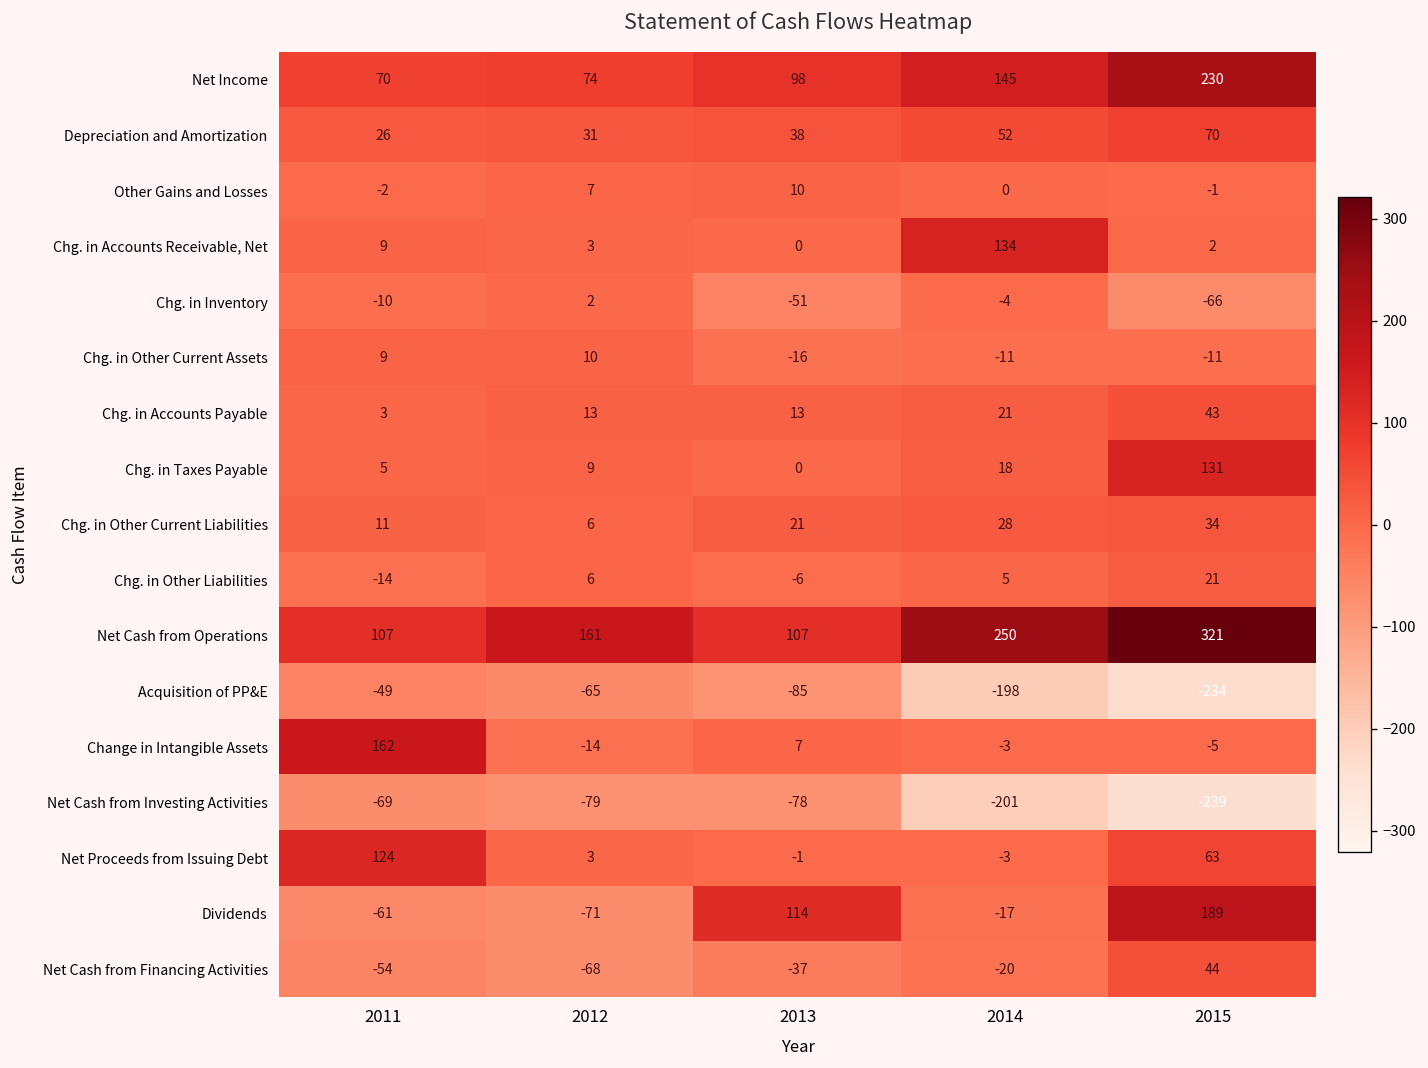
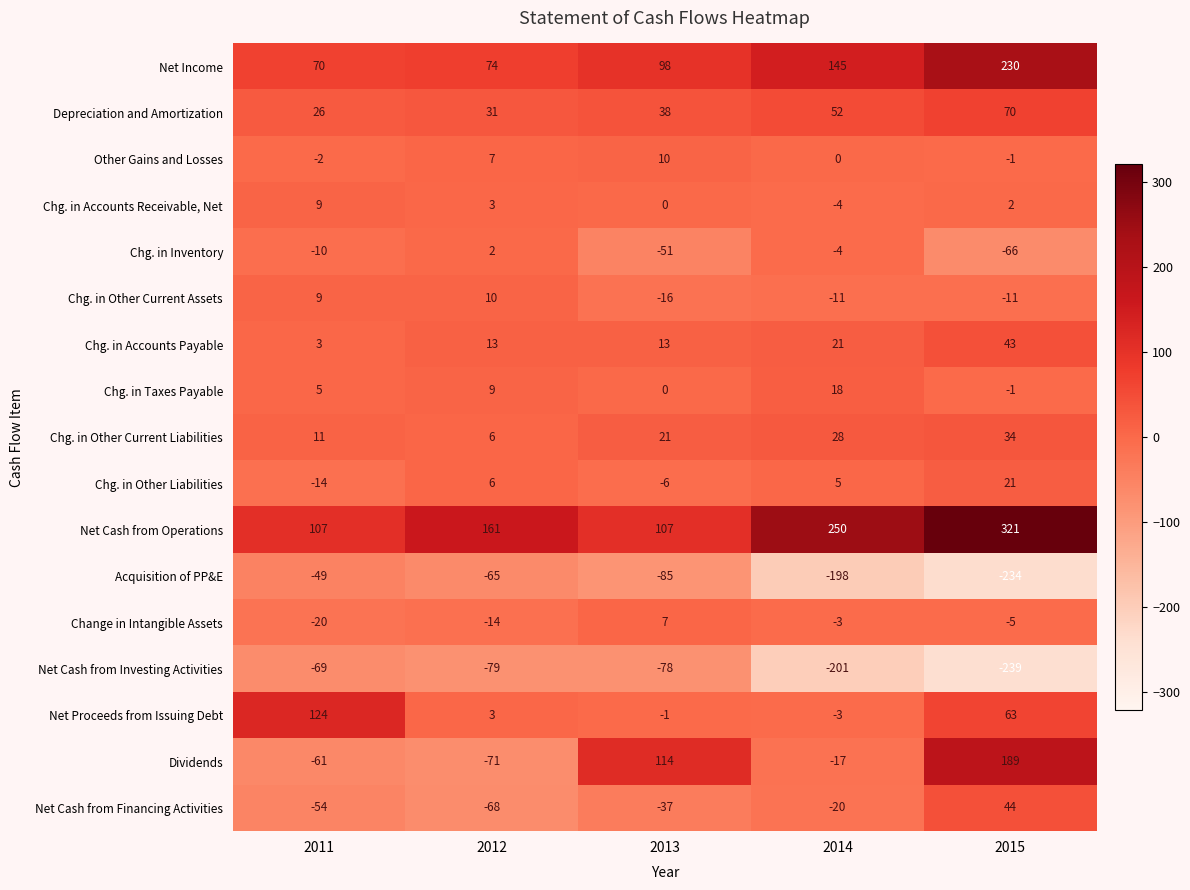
  {
    "Net Income": {
      "2011": 70,
      "2012": 74,
      "2013": 98,
      "2014": 145,
      "2015": 230
    },
    "Depreciation and Amortization": {
      "2011": 26,
      "2012": 31,
      "2013": 38,
      "2014": 52,
      "2015": 70
    },
    "Other Gains and Losses": {
      "2011": -2,
      "2012": 7,
      "2013": 10,
      "2014": 0,
      "2015": -1
    },
    "Chg. in Accounts Receivable, Net": {
      "2011": 9,
      "2012": 3,
      "2013": 0,
-     "2014": 134,
+     "2014": -4,
      "2015": 2
    },
    "Chg. in Inventory": {
      "2011": -10,
      "2012": 2,
      "2013": -51,
      "2014": -4,
      "2015": -66
    },
    "Chg. in Other Current Assets": {
      "2011": 9,
      "2012": 10,
      "2013": -16,
      "2014": -11,
      "2015": -11
    },
    "Chg. in Accounts Payable": {
      "2011": 3,
      "2012": 13,
      "2013": 13,
      "2014": 21,
      "2015": 43
    },
    "Chg. in Taxes Payable": {
      "2011": 5,
      "2012": 9,
      "2013": 0,
      "2014": 18,
-     "2015": 131
+     "2015": -1
    },
    "Chg. in Other Current Liabilities": {
      "2011": 11,
      "2012": 6,
      "2013": 21,
      "2014": 28,
      "2015": 34
    },
    "Chg. in Other Liabilities": {
      "2011": -14,
      "2012": 6,
      "2013": -6,
      "2014": 5,
      "2015": 21
    },
    "Net Cash from Operations": {
      "2011": 107,
      "2012": 161,
      "2013": 107,
      "2014": 250,
      "2015": 321
    },
    "Acquisition of PP&E": {
      "2011": -49,
      "2012": -65,
      "2013": -85,
      "2014": -198,
      "2015": -234
    },
    "Change in Intangible Assets": {
-     "2011": 162,
+     "2011": -20,
      "2012": -14,
      "2013": 7,
      "2014": -3,
      "2015": -5
    },
    "Net Cash from Investing Activities": {
      "2011": -69,
      "2012": -79,
      "2013": -78,
      "2014": -201
    },
    "Net Proceeds from Issuing Debt": {
      "2011": 124,
      "2012": 3,
      "2013": -1,
      "2014": -3,
      "2015": 63
    },
    "Dividends": {
      "2011": -61,
      "2012": -71,
      "2013": 114,
      "2014": -17,
      "2015": 189
    },
    "Net Cash from Financing Activities": {
      "2011": -54,
      "2012": -68,
      "2013": -37,
      "2014": -20,
      "2015": 44
    }
  }
